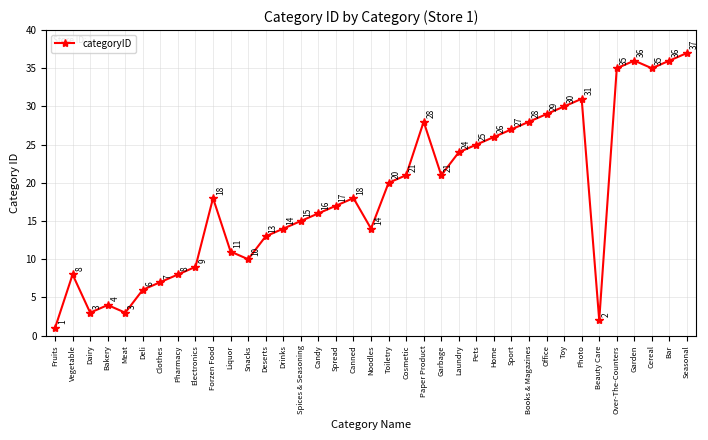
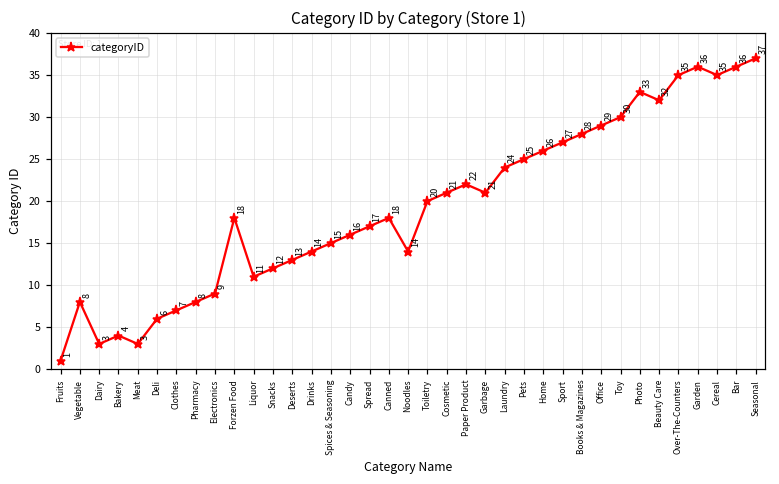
  {
    "Fruits": 1,
    "Vegetable": 8,
    "Dairy": 3,
    "Bakery": 4,
    "Meat": 3,
    "Deli": 6,
    "Clothes": 7,
    "Pharmacy": 8,
    "Electronics": 9,
    "Forzen Food": 18,
    "Liquor": 11,
-   "Snacks": 10,
+   "Snacks": 12,
    "Deserts": 13,
    "Drinks": 14,
    "Spices & Seasoning": 15,
    "Candy": 16,
    "Spread": 17,
    "Canned": 18,
    "Noodles": 14,
    "Toiletry": 20,
    "Cosmetic": 21,
-   "Paper Product": 28,
+   "Paper Product": 22,
    "Garbage": 21,
    "Laundry": 24,
    "Pets": 25,
    "Home": 26,
    "Sport": 27,
    "Books & Magazines": 28,
    "Office": 29,
    "Toy": 30,
-   "Photo": 31,
-   "Beauty Care": 2,
+   "Photo": 33,
+   "Beauty Care": 32,
    "Over-The-Counters": 35,
    "Garden": 36,
    "Cereal": 35,
    "Bar": 36,
    "Seasonal": 37
  }
